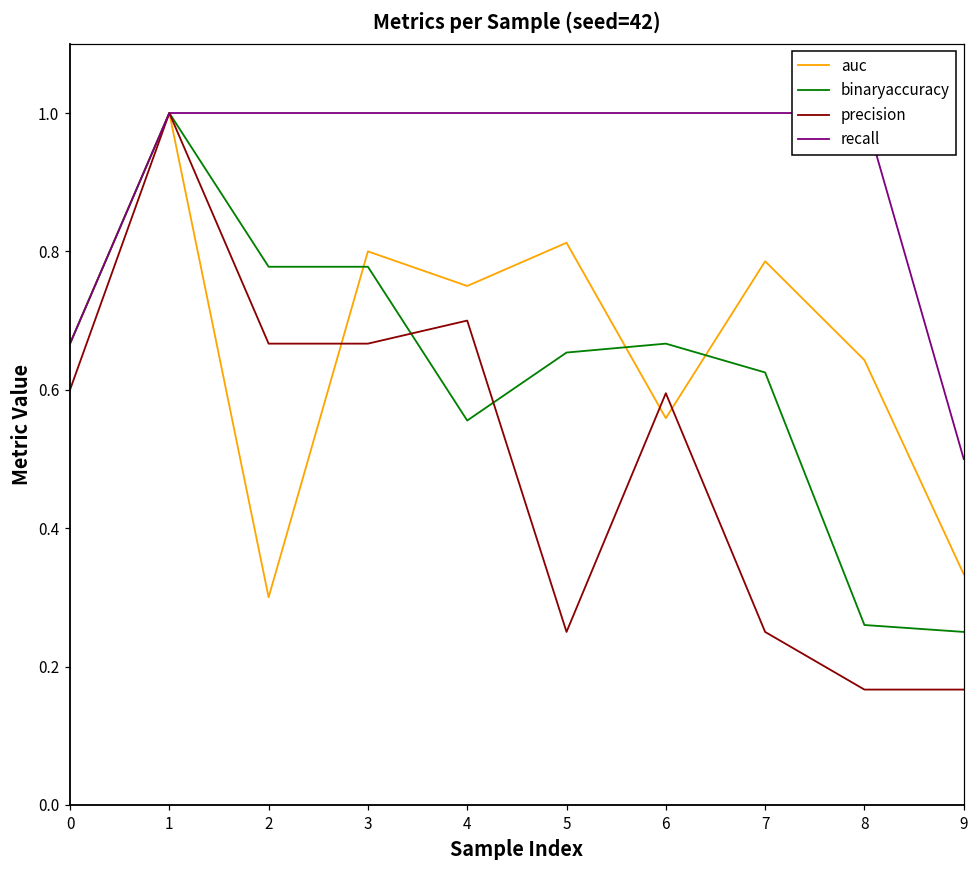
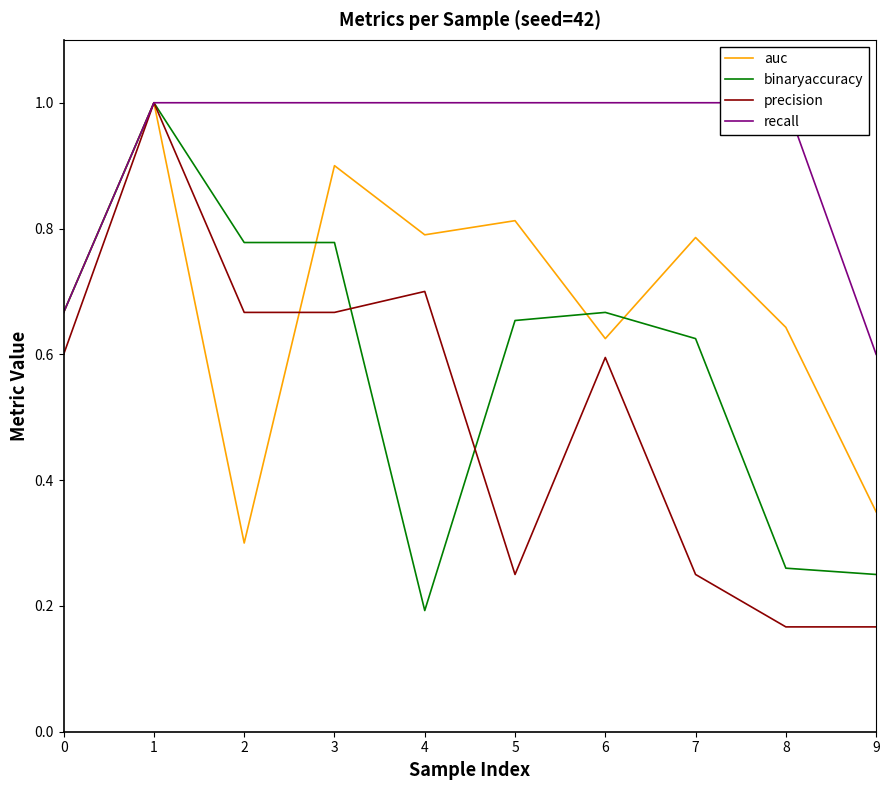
  {
    "auc": {
      "2": 0.30,
-     "3": 0.8,
-     "4": 0.75,
+     "3": 0.9,
+     "4": 0.79,
      "5": 0.81,
-     "6": 0.56,
+     "6": 0.63,
      "7": 0.79,
      "8": 0.64,
-     "9": 0.33
+     "9": 0.35
    },
    "binaryaccuracy": {
      "2": 0.78,
      "3": 0.78,
-     "4": 0.56,
+     "4": 0.19,
      "5": 0.65,
      "6": 0.67,
      "7": 0.63,
      "8": 0.26,
      "9": 0.25
    },
    "precision": {
      "0": 0.60,
      "2": 0.67,
      "3": 0.67,
      "4": 0.70,
      "5": 0.25,
      "6": 0.60,
      "7": 0.25,
      "8": 0.17,
      "9": 0.17
    },
    "recall": {
      "2": 1.0,
      "3": 1.0,
      "4": 1.0,
      "5": 1.0,
      "6": 1.0,
      "7": 1.0,
-     "9": 0.5
+     "9": 0.6
    }
  }
